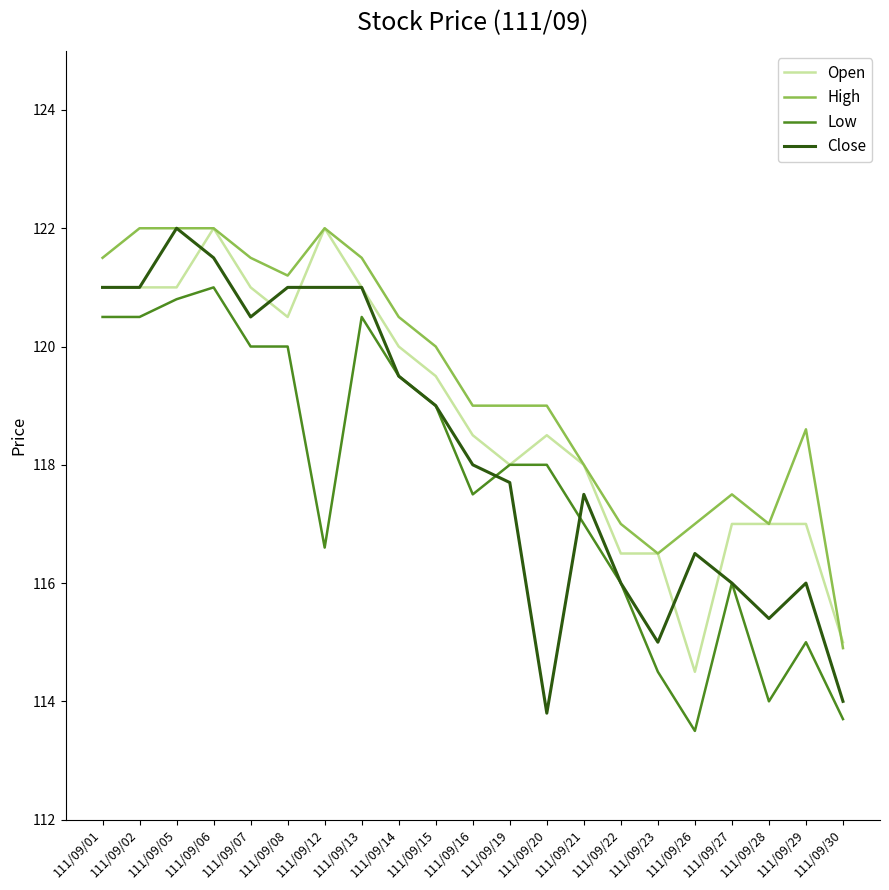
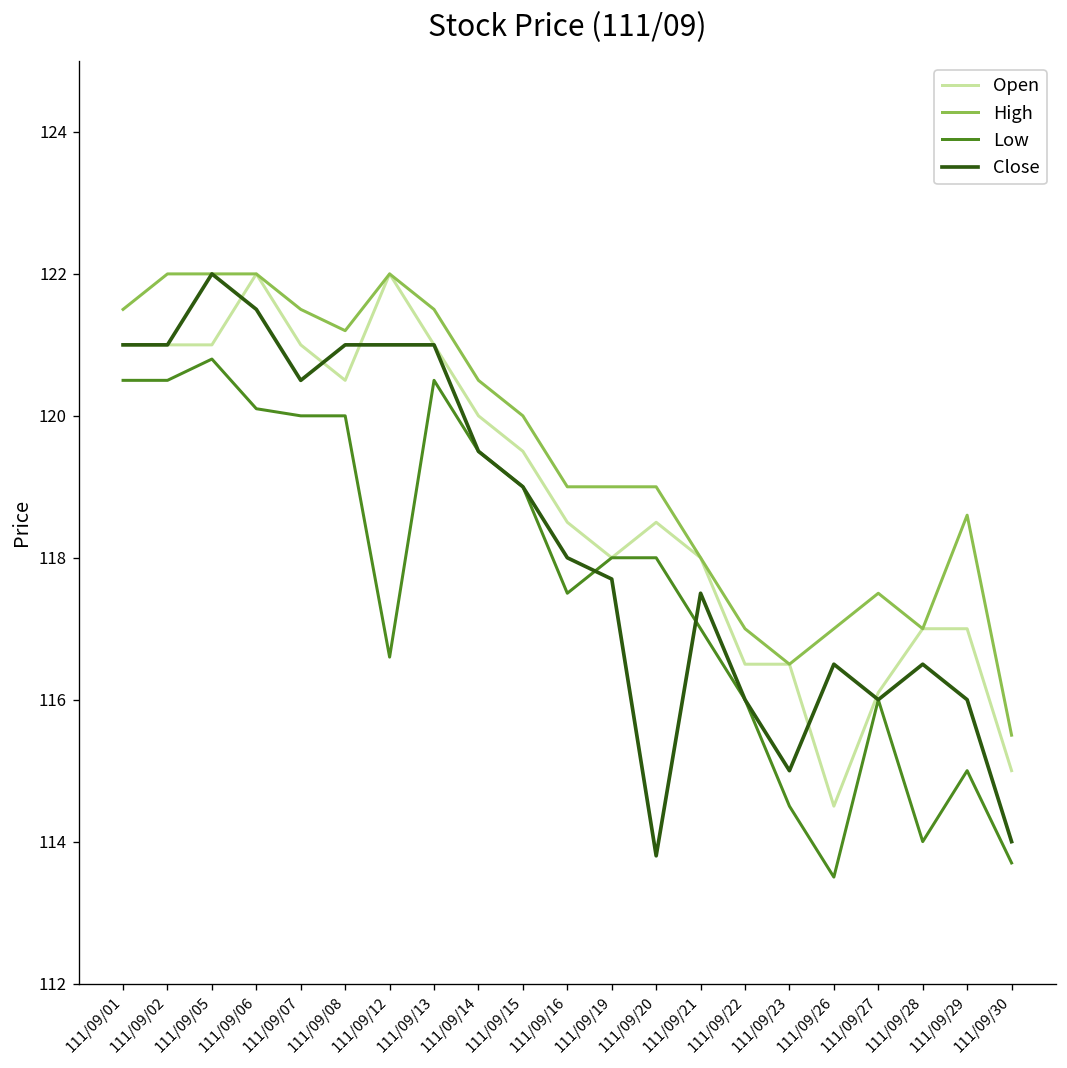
  {
    "Open": {
      "111/09/05": 121.0,
      "111/09/07": 121.0,
      "111/09/08": 120.5,
      "111/09/14": 120.0,
      "111/09/15": 119.5,
      "111/09/16": 118.5,
      "111/09/20": 118.5,
      "111/09/22": 116.5,
      "111/09/26": 114.5,
-     "111/09/27": 117.0,
+     "111/09/27": 116.1,
      "111/09/29": 117.0,
      "111/09/30": 115.0
    },
    "High": {
      "111/09/01": 121.5,
      "111/09/02": 122.0,
      "111/09/07": 121.5,
      "111/09/08": 121.2,
      "111/09/13": 121.5,
      "111/09/14": 120.5,
      "111/09/15": 120.0,
      "111/09/16": 119.0,
      "111/09/19": 119.0,
      "111/09/20": 119.0,
      "111/09/22": 117.0,
      "111/09/26": 117.0,
      "111/09/27": 117.5,
      "111/09/29": 118.6,
-     "111/09/30": 114.9
+     "111/09/30": 115.5
    },
    "Low": {
      "111/09/01": 120.5,
      "111/09/02": 120.5,
      "111/09/05": 120.8,
-     "111/09/06": 121.0,
+     "111/09/06": 120.1,
      "111/09/07": 120.0,
      "111/09/08": 120.0,
      "111/09/12": 116.6,
      "111/09/13": 120.5,
      "111/09/16": 117.5,
      "111/09/20": 118.0,
      "111/09/21": 117.0,
      "111/09/23": 114.5,
      "111/09/26": 113.5,
      "111/09/28": 114.0,
      "111/09/29": 115.0,
      "111/09/30": 113.7
    },
    "Close": {
      "111/09/06": 121.5,
      "111/09/07": 120.5,
      "111/09/08": 121.0,
      "111/09/12": 121.0,
      "111/09/16": 118.0,
      "111/09/19": 117.7,
      "111/09/20": 113.8,
      "111/09/21": 117.5,
      "111/09/23": 115.0,
      "111/09/26": 116.5,
-     "111/09/28": 115.4,
+     "111/09/28": 116.5,
      "111/09/29": 116.0,
      "111/09/30": 114.0
    }
  }
